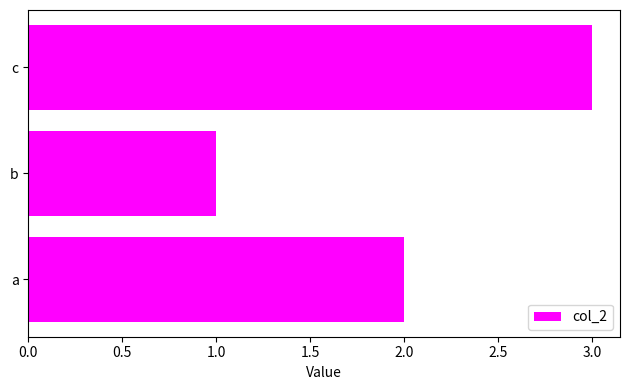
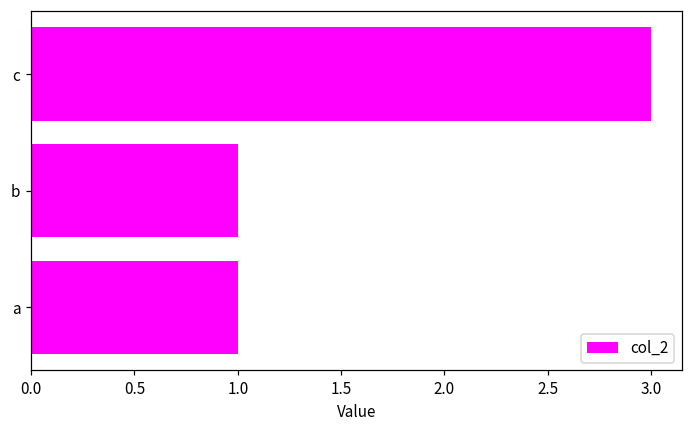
  {
    "c": 3,
    "b": 1,
-   "a": 2
+   "a": 1
  }
